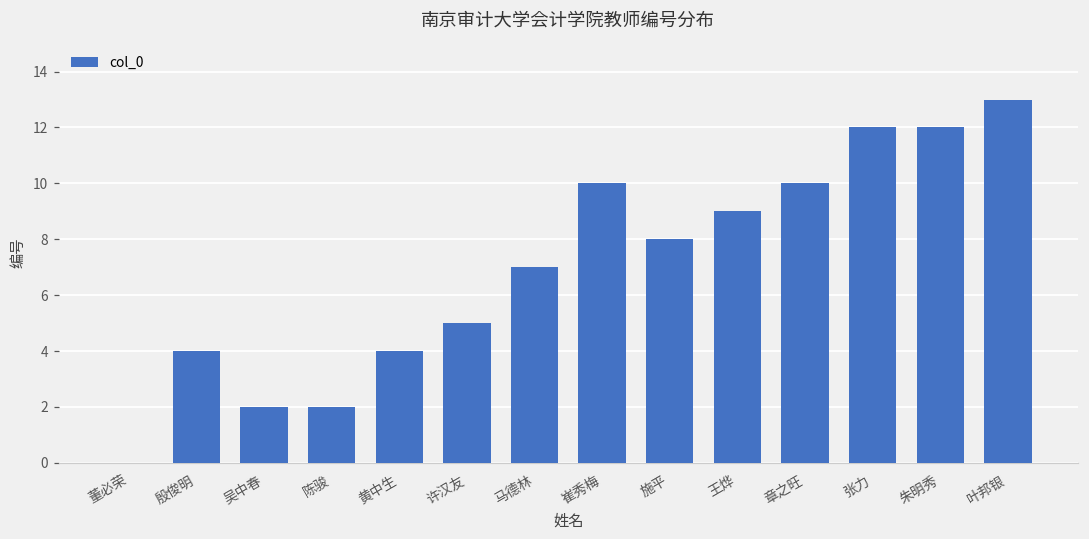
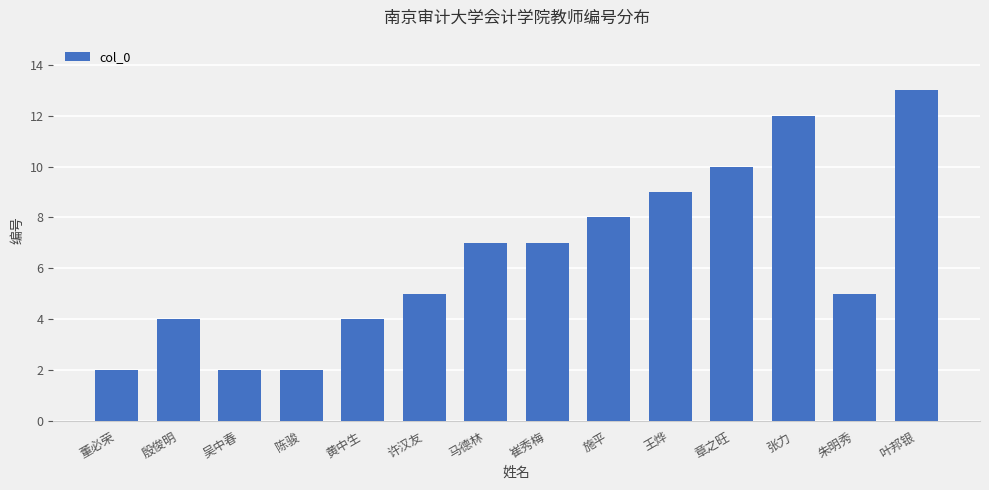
  {
-   "董必荣": 0,
+   "董必荣": 2,
    "殷俊明": 4,
    "吴中春": 2,
    "陈骏": 2,
    "黄中生": 4,
    "许汉友": 5,
    "马德林": 7,
-   "崔秀梅": 10,
+   "崔秀梅": 7,
    "施平": 8,
    "王烨": 9,
    "章之旺": 10,
    "张力": 12,
-   "朱明秀": 12,
+   "朱明秀": 5,
    "叶邦银": 13
  }
